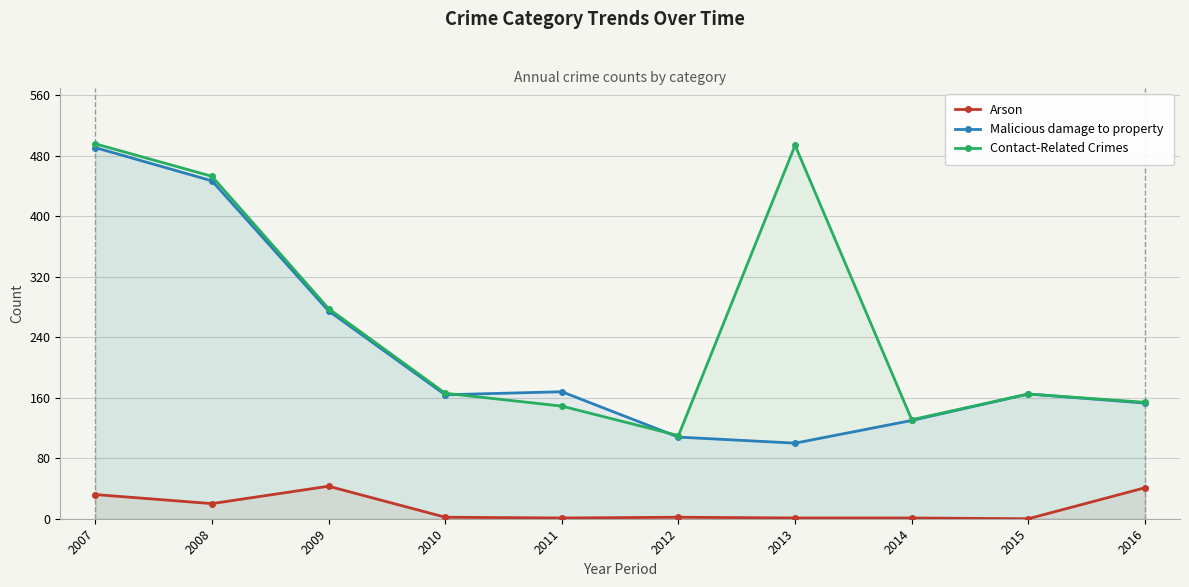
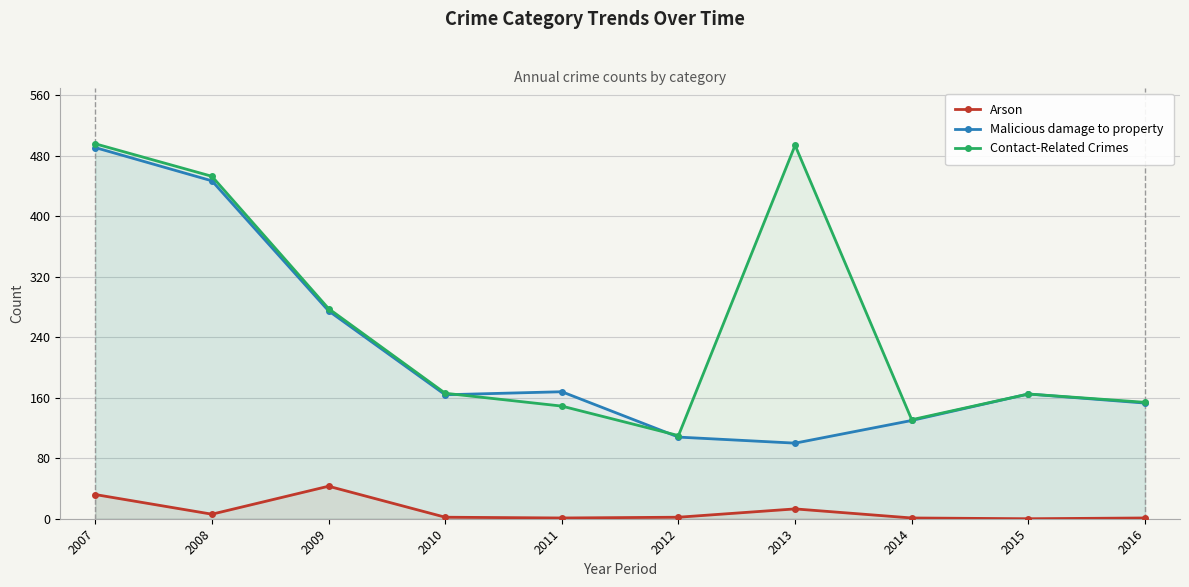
  {
    "Arson": {
      "2007": 30,
-     "2008": 20,
+     "2008": 10,
      "2009": 40,
      "2010": 0,
      "2011": 0,
      "2012": 0,
-     "2013": 0,
+     "2013": 10,
      "2014": 0,
      "2015": 0,
-     "2016": 40
+     "2016": 0
    },
    "Malicious damage to property": {
      "2007": 490,
      "2008": 450,
      "2011": 170,
      "2013": 100
    },
    "Contact-Related Crimes": {
      "2007": 500,
      "2008": 450,
      "2011": 150,
      "2013": 490
    }
  }
